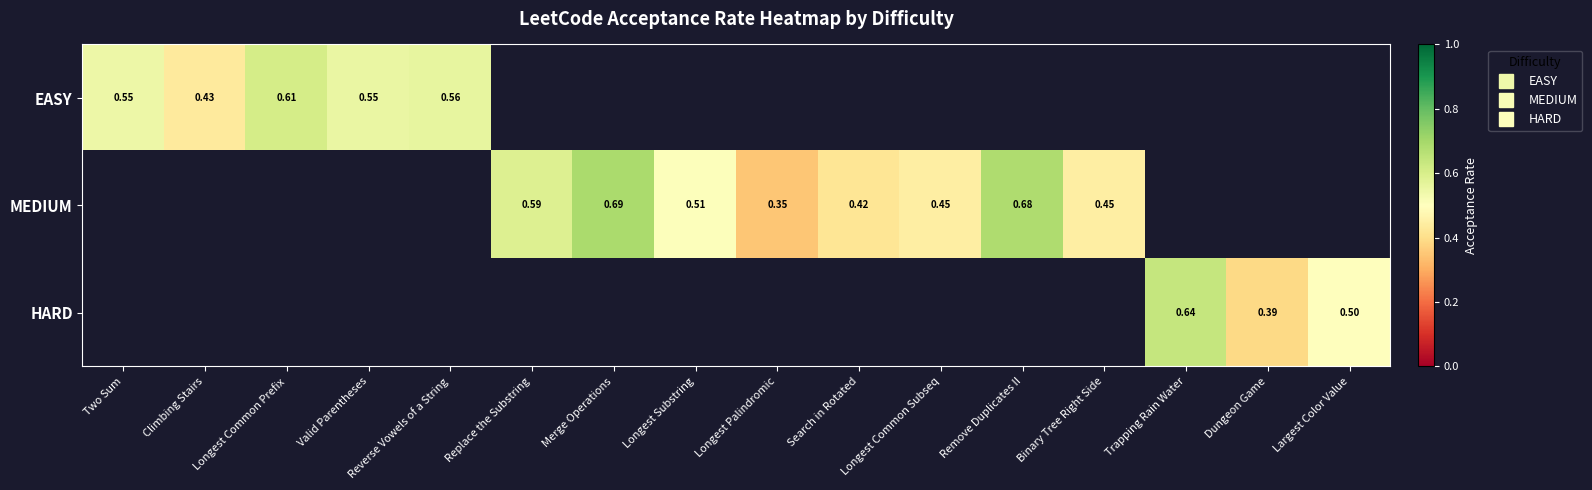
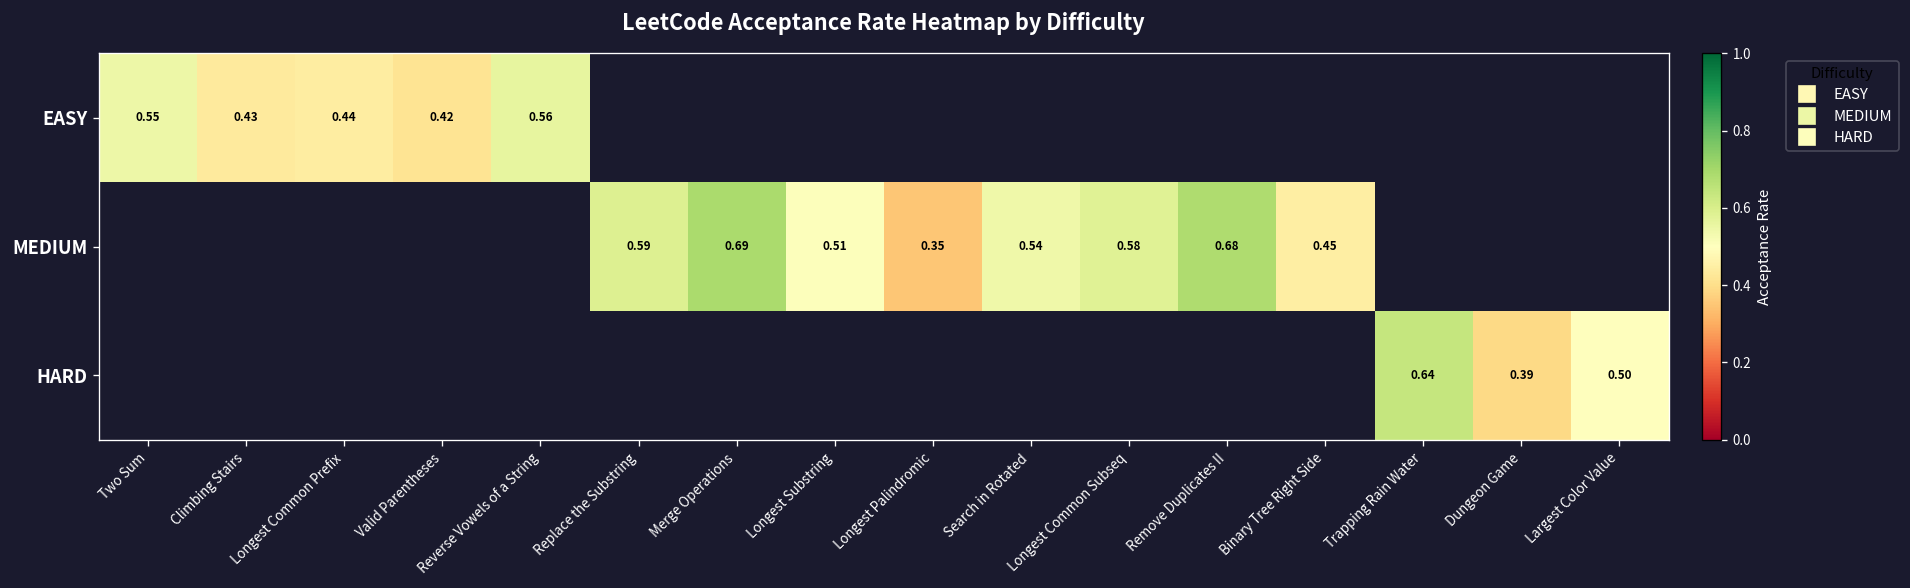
  {
    "EASY": {
      "Two Sum": 0.55,
      "Climbing Stairs": 0.43,
-     "Longest Common Prefix": 0.61,
-     "Valid Parentheses": 0.55,
+     "Longest Common Prefix": 0.44,
+     "Valid Parentheses": 0.42,
      "Reverse Vowels of a String": 0.56
    },
    "MEDIUM": {
      "Replace the Substring": 0.59,
      "Merge Operations": 0.69,
      "Longest Substring": 0.51,
      "Longest Palindromic": 0.35,
-     "Search in Rotated": 0.42,
-     "Longest Common Subseq": 0.45,
+     "Search in Rotated": 0.54,
+     "Longest Common Subseq": 0.58,
      "Remove Duplicates II": 0.68,
      "Binary Tree Right Side": 0.45
    },
    "HARD": {
      "Trapping Rain Water": 0.64,
      "Dungeon Game": 0.39,
      "Largest Color Value": 0.50
    }
  }
